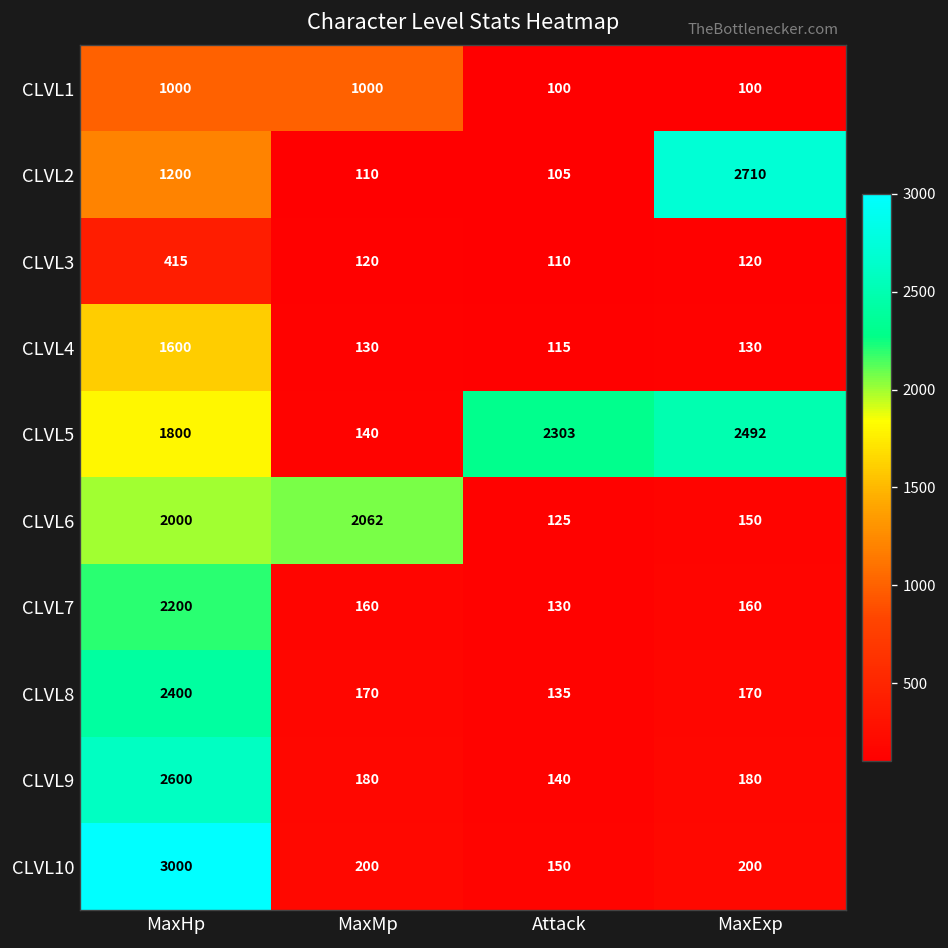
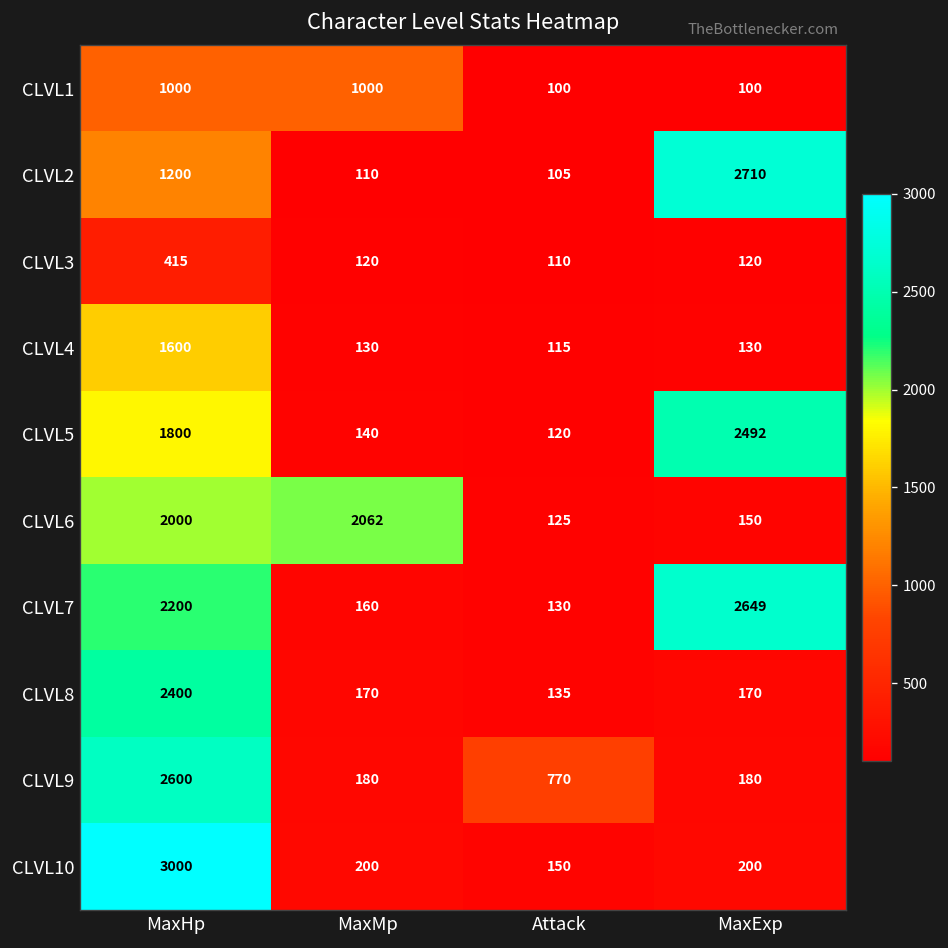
  {
    "CLVL1": {
      "MaxHp": 1000,
      "MaxMp": 1000,
      "Attack": 100,
      "MaxExp": 100
    },
    "CLVL2": {
      "MaxHp": 1200,
      "MaxMp": 110,
      "Attack": 105,
      "MaxExp": 2710
    },
    "CLVL3": {
      "MaxHp": 415,
      "MaxMp": 120,
      "Attack": 110,
      "MaxExp": 120
    },
    "CLVL4": {
      "MaxHp": 1600,
      "MaxMp": 130,
      "Attack": 115,
      "MaxExp": 130
    },
    "CLVL5": {
      "MaxHp": 1800,
      "MaxMp": 140,
-     "Attack": 2303,
+     "Attack": 120,
      "MaxExp": 2492
    },
    "CLVL6": {
      "MaxHp": 2000,
      "MaxMp": 2062,
      "Attack": 125,
      "MaxExp": 150
    },
    "CLVL7": {
      "MaxHp": 2200,
      "MaxMp": 160,
      "Attack": 130,
-     "MaxExp": 160
+     "MaxExp": 2649
    },
    "CLVL8": {
      "MaxHp": 2400,
      "MaxMp": 170,
      "Attack": 135,
      "MaxExp": 170
    },
    "CLVL9": {
      "MaxHp": 2600,
      "MaxMp": 180,
-     "Attack": 140,
+     "Attack": 770,
      "MaxExp": 180
    },
    "CLVL10": {
      "MaxHp": 3000,
      "MaxMp": 200,
      "Attack": 150,
      "MaxExp": 200
    }
  }
